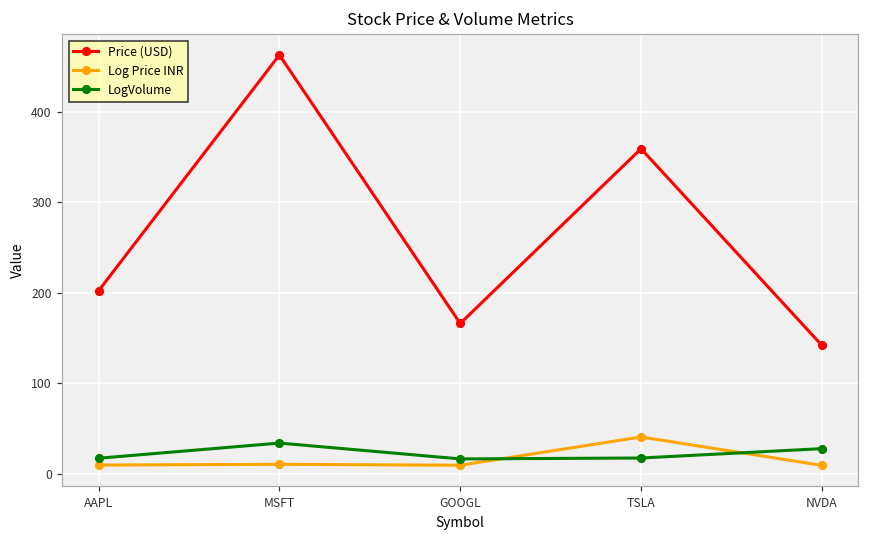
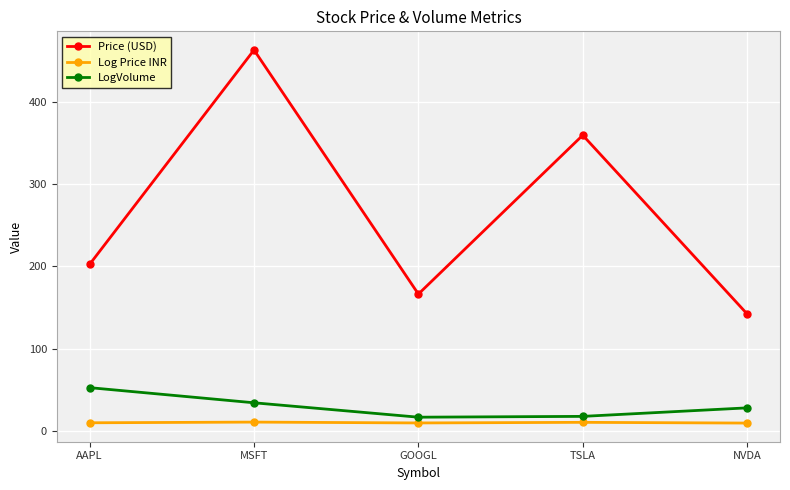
  {
    "Price (USD)": {
      "AAPL": 200,
      "MSFT": 460,
      "GOOGL": 170,
      "TSLA": 360,
      "NVDA": 140
    },
    "Log Price INR": {
      "AAPL": 10,
      "MSFT": 10,
      "GOOGL": 10,
-     "TSLA": 40,
+     "TSLA": 10,
      "NVDA": 10
    },
    "LogVolume": {
-     "AAPL": 20,
+     "AAPL": 50,
      "MSFT": 30,
      "GOOGL": 20,
      "TSLA": 20,
      "NVDA": 30
    }
  }
